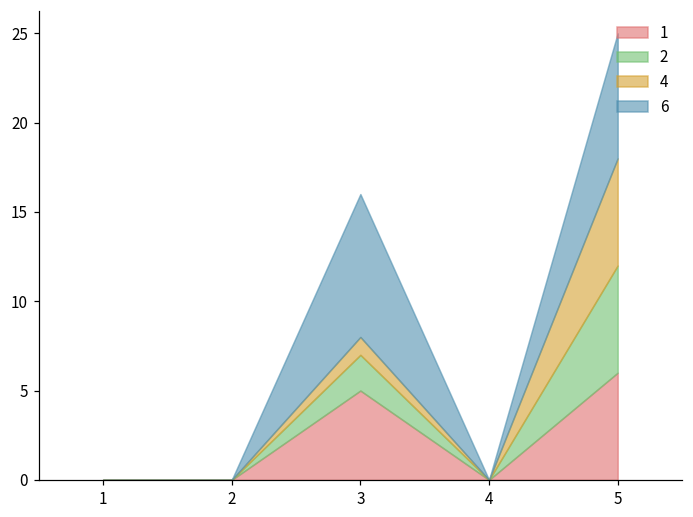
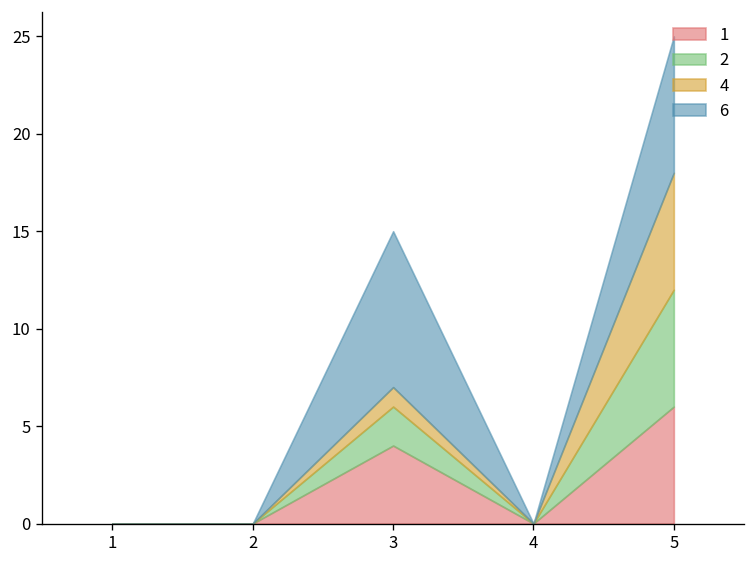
  {
    "1": {
-     "3": 5,
+     "3": 4,
      "5": 6
    },
    "2": {
      "3": 2,
      "5": 6
    },
    "4": {
      "3": 1,
      "5": 6
    },
    "6": {
      "3": 8,
      "5": 7
    }
  }
